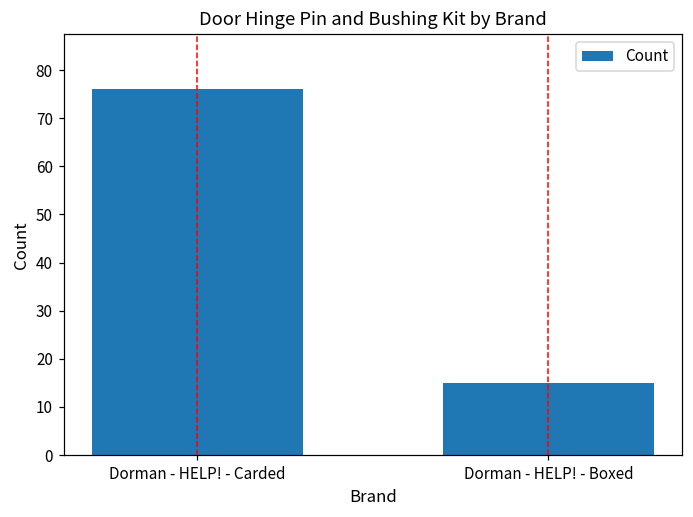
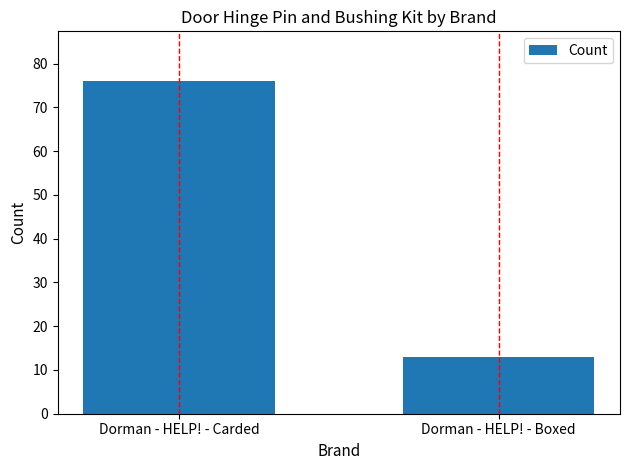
  {
    "Dorman - HELP! - Carded": 76,
-   "Dorman - HELP! - Boxed": 15
+   "Dorman - HELP! - Boxed": 13
  }
